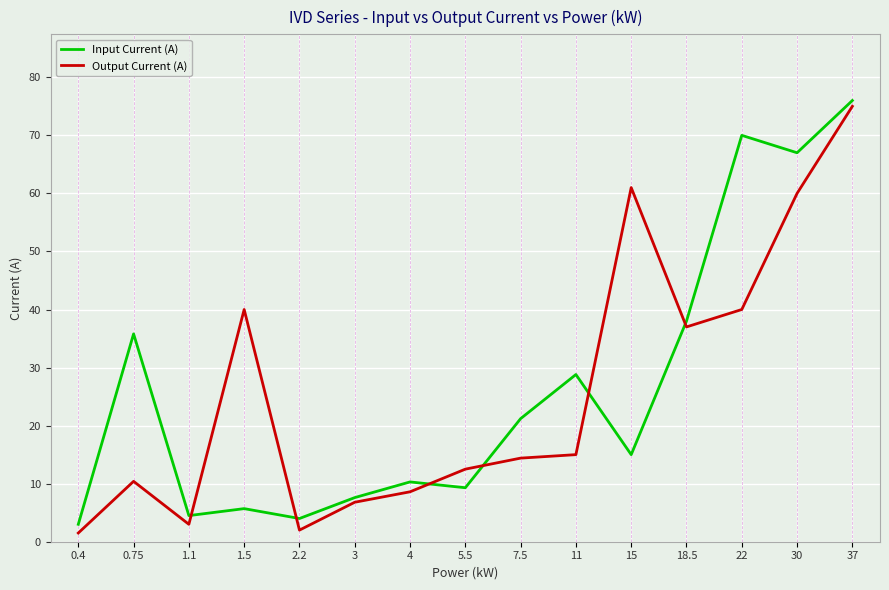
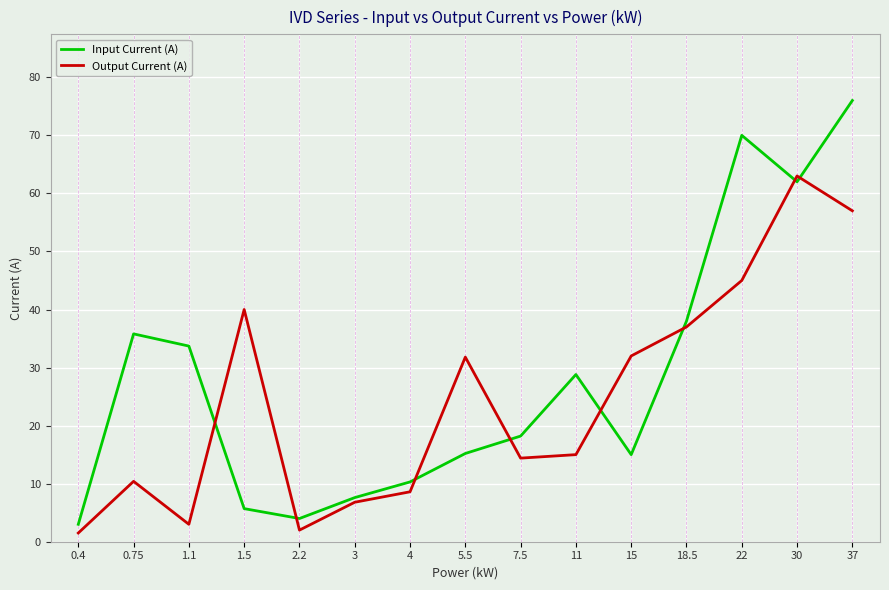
  {
    "Input Current (A)": {
      "0.4": 3,
      "0.75": 36,
-     "1.1": 5,
+     "1.1": 34,
      "1.5": 6,
      "2.2": 4,
      "3": 8,
      "4": 10,
-     "5.5": 9,
-     "7.5": 21,
+     "5.5": 15,
+     "7.5": 18,
      "11": 29,
      "15": 15,
      "18.5": 38,
      "22": 70,
-     "30": 67,
+     "30": 62,
      "37": 76
    },
    "Output Current (A)": {
      "0.4": 2,
      "0.75": 10,
      "1.1": 3,
      "1.5": 40,
      "2.2": 2,
      "3": 7,
      "4": 9,
-     "5.5": 13,
+     "5.5": 32,
      "7.5": 14,
      "11": 15,
-     "15": 61,
+     "15": 32,
      "18.5": 37,
-     "22": 40,
-     "30": 60,
-     "37": 75
+     "22": 45,
+     "30": 63,
+     "37": 57
    }
  }
